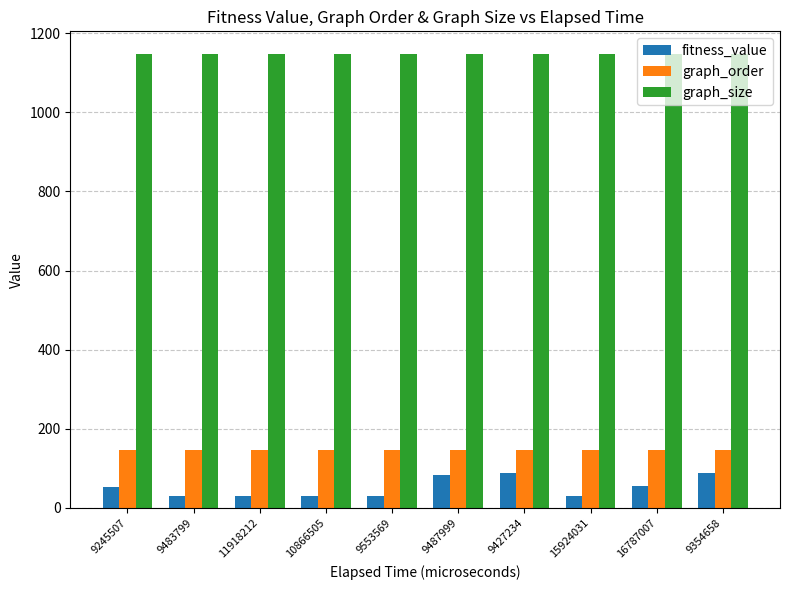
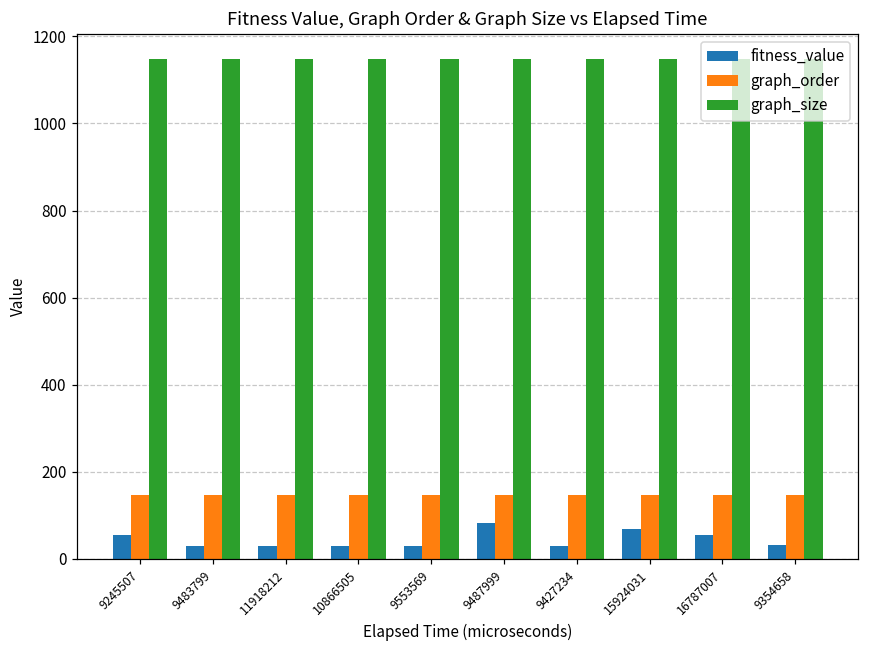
  {
    "fitness_value": {
      "9245507": 50,
      "9483799": 30,
      "11918212": 30,
      "10866505": 30,
      "9553569": 30,
      "9487999": 80,
-     "9427234": 90,
-     "15924031": 30,
+     "9427234": 30,
+     "15924031": 70,
      "16787007": 60,
-     "9354658": 90
+     "9354658": 30
    },
    "graph_order": {
      "9245507": 150,
      "9483799": 150,
      "11918212": 150,
      "10866505": 150,
      "9553569": 150,
      "9487999": 150,
      "9427234": 150,
      "15924031": 150,
      "16787007": 150,
      "9354658": 150
    },
    "graph_size": {
      "9245507": 1150,
      "9483799": 1150,
      "11918212": 1150,
      "10866505": 1150,
      "9553569": 1150,
      "9487999": 1150,
      "9427234": 1150,
      "15924031": 1150
    }
  }
